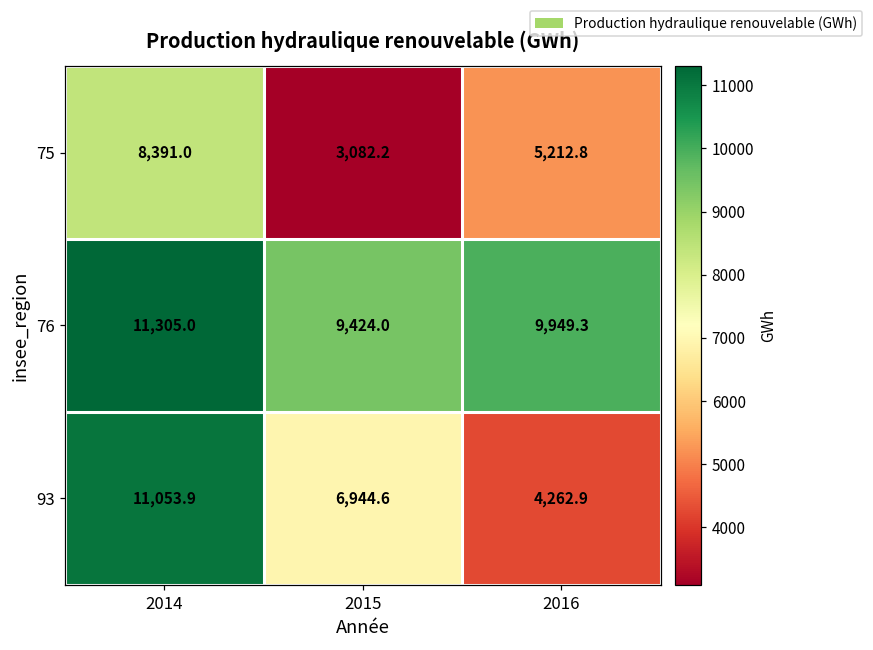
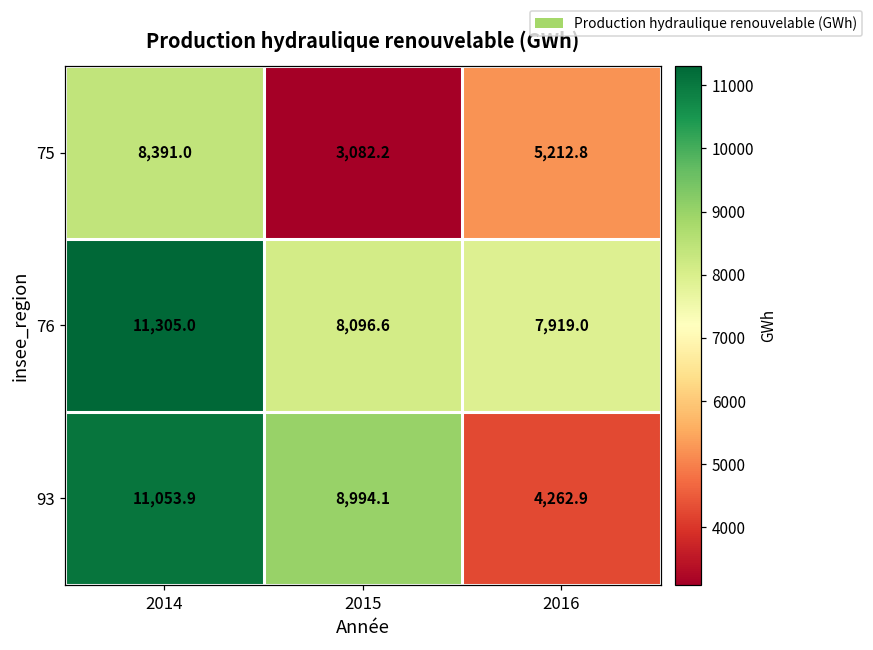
  {
    "75": {
      "2014": "8,391.0",
      "2015": "3,082.2",
      "2016": "5,212.8"
    },
    "76": {
      "2014": "11,305.0",
-     "2015": "9,424.0",
-     "2016": "9,949.3"
+     "2015": "8,096.6",
+     "2016": "7,919.0"
    },
    "93": {
      "2014": "11,053.9",
-     "2015": "6,944.6",
+     "2015": "8,994.1",
      "2016": "4,262.9"
    }
  }
